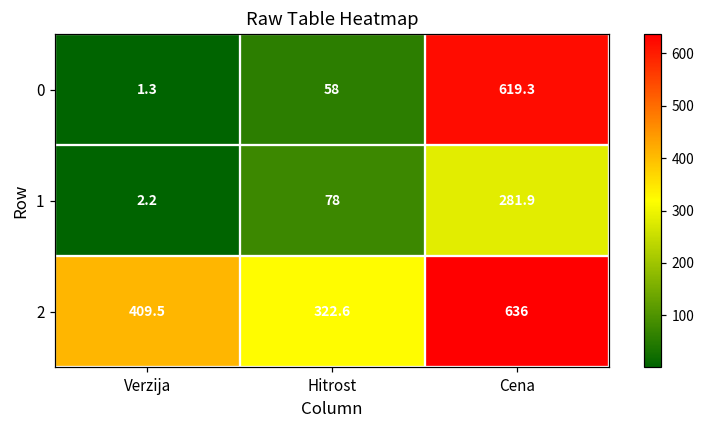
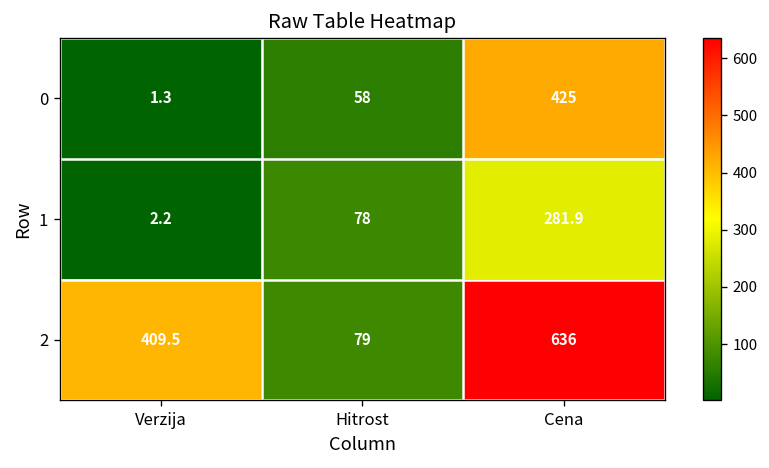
  {
    "0": {
      "Verzija": 1.3,
      "Hitrost": 58,
-     "Cena": 619.3
+     "Cena": 425
    },
    "1": {
      "Verzija": 2.2,
      "Hitrost": 78,
      "Cena": 281.9
    },
    "2": {
      "Verzija": 409.5,
-     "Hitrost": 322.6,
+     "Hitrost": 79,
      "Cena": 636
    }
  }
